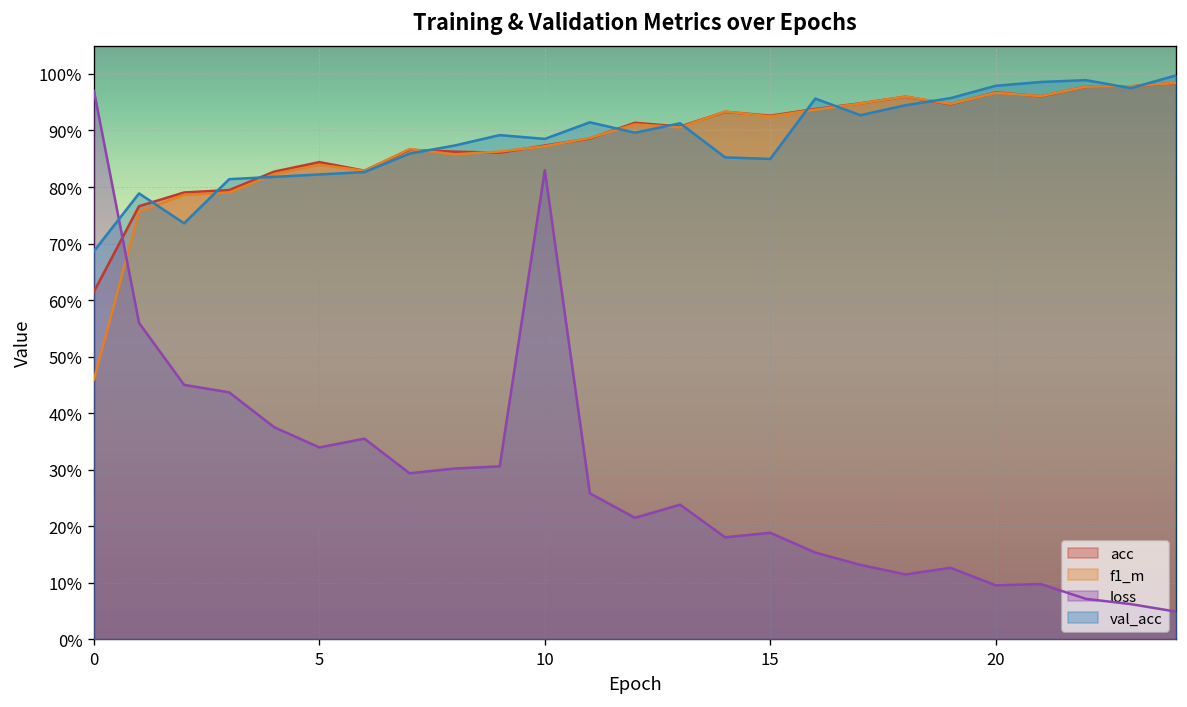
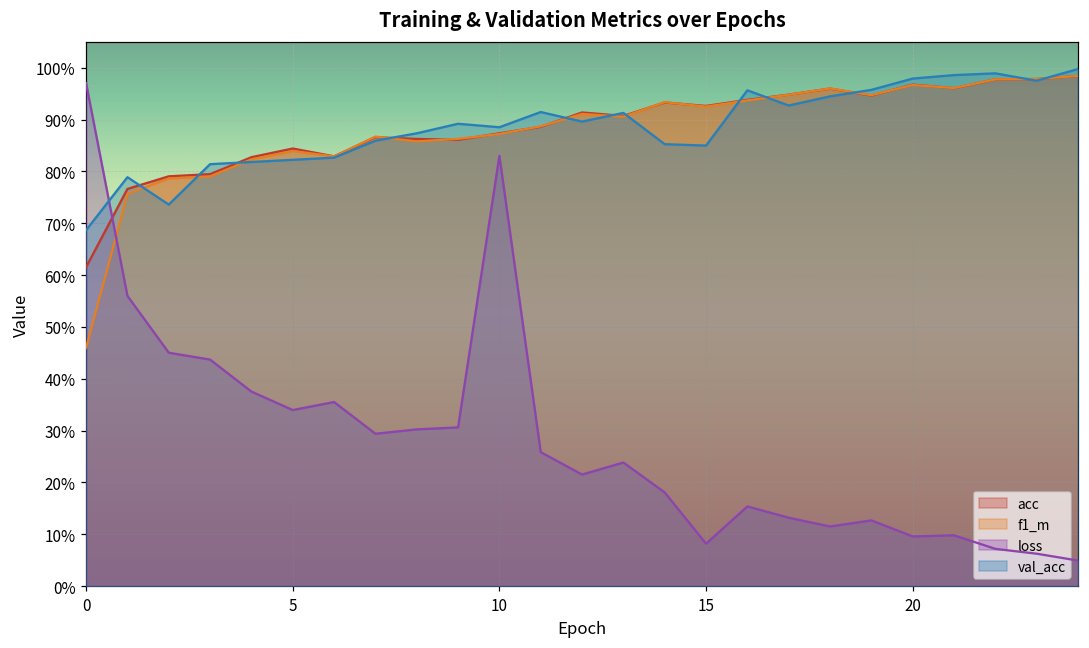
  {
    "loss": {
      "0": "97%",
      "5": "34%",
      "10": "83%",
-     "15": "19%",
+     "15": "8%",
      "20": "10%"
    },
    "val_acc": {
      "0": "69%",
      "5": "82%",
      "10": "89%",
      "15": "85%",
      "20": "98%"
    }
  }
